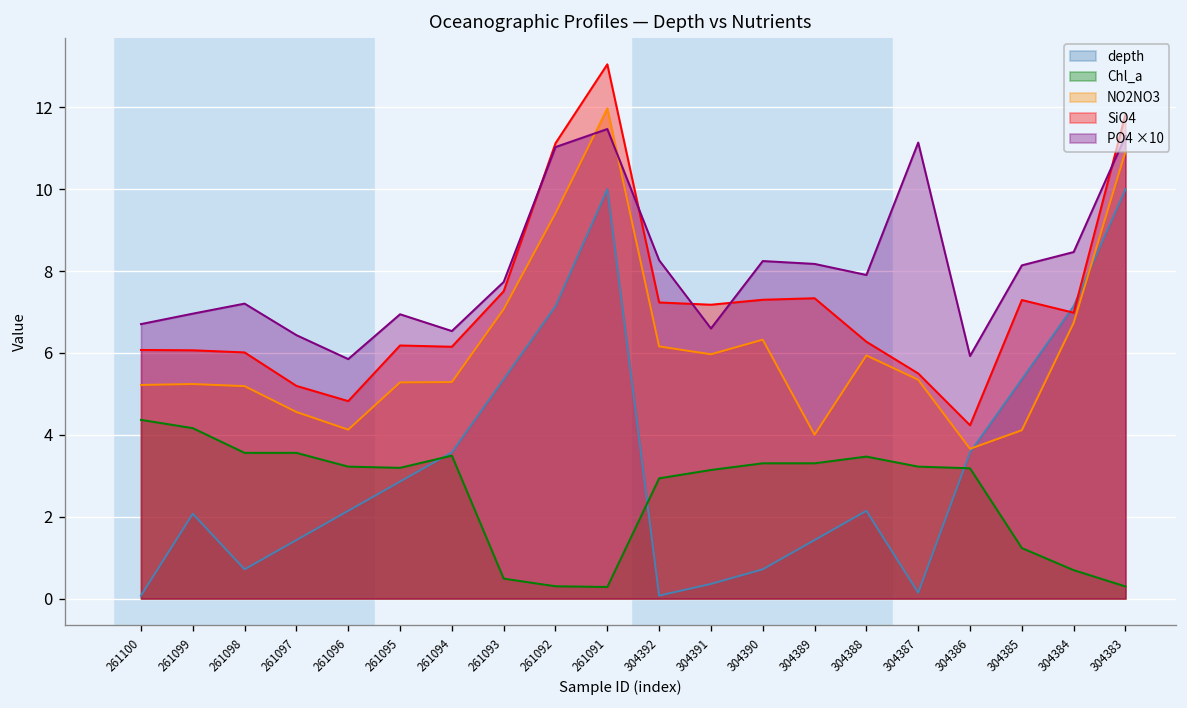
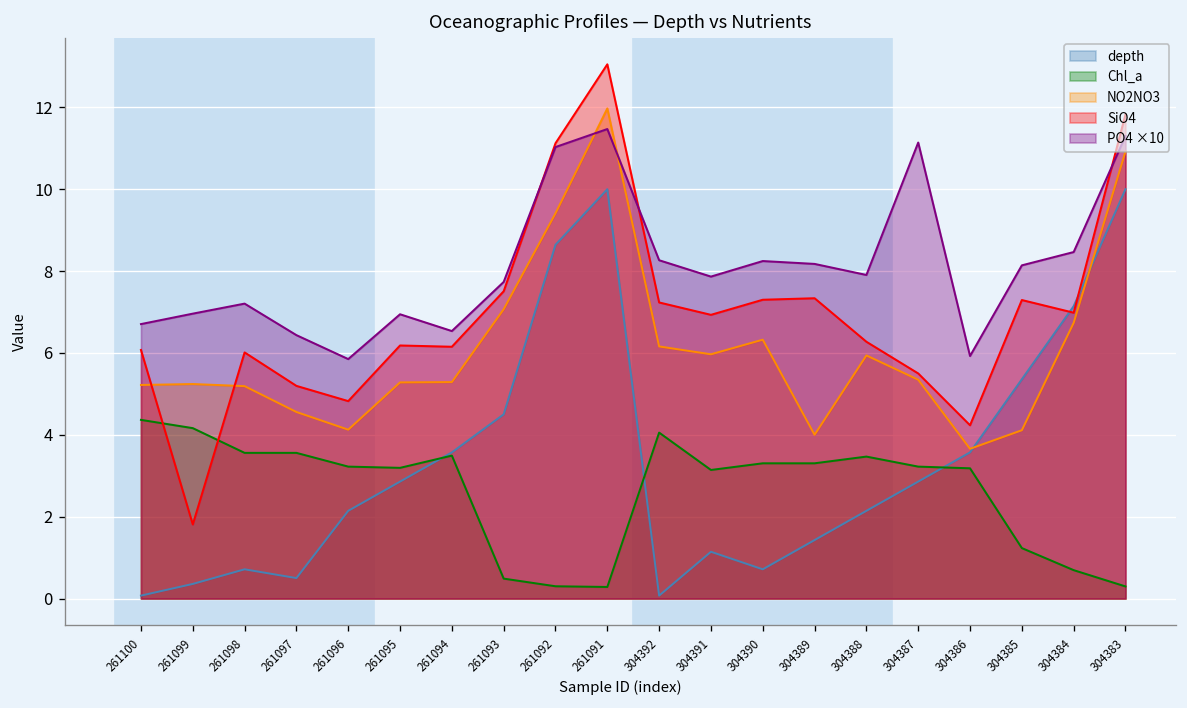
  {
    "depth": {
      "261100": 0.1,
-     "261099": 2.1,
+     "261099": 0.4,
      "261098": 0.7,
-     "261097": 1.4,
+     "261097": 0.5,
      "261096": 2.1,
      "261095": 2.9,
      "261094": 3.6,
-     "261093": 5.4,
-     "261092": 7.1,
+     "261093": 4.5,
+     "261092": 8.6,
      "261091": 10.0,
      "304392": 0.1,
-     "304391": 0.4,
+     "304391": 1.1,
      "304390": 0.7,
      "304389": 1.4,
      "304388": 2.1,
-     "304387": 0.1,
+     "304387": 2.9,
      "304386": 3.6,
      "304385": 5.4,
      "304384": 7.1,
      "304383": 10.0
    },
    "Chl_a": {
      "261100": 4.4,
      "261099": 4.2,
      "261098": 3.6,
      "261097": 3.6,
      "261096": 3.2,
      "261095": 3.2,
      "261094": 3.5,
      "261093": 0.5,
      "261092": 0.3,
      "261091": 0.3,
-     "304392": 2.9,
+     "304392": 4.1,
      "304391": 3.1,
      "304390": 3.3,
      "304389": 3.3,
      "304388": 3.5,
      "304387": 3.2,
      "304386": 3.2,
      "304385": 1.2,
      "304384": 0.7,
      "304383": 0.3
    },
    "NO2NO3": {
      "261100": 5.2,
      "261099": 5.2,
      "261098": 5.2,
      "261097": 4.6,
      "261096": 4.1,
      "261095": 5.3,
      "261094": 5.3,
      "261093": 7.1,
      "261092": 9.4,
      "261091": 12.0,
      "304392": 6.2,
      "304391": 6.0,
      "304390": 6.3,
      "304389": 4.0,
      "304388": 5.9,
      "304387": 5.3,
      "304386": 3.7,
      "304385": 4.1,
      "304384": 6.7,
      "304383": 10.9
    },
    "SiO4": {
      "261100": 6.1,
-     "261099": 6.1,
+     "261099": 1.8,
      "261098": 6.0,
      "261097": 5.2,
      "261096": 4.8,
      "261095": 6.2,
      "261094": 6.2,
      "261093": 7.5,
      "261092": 11.1,
      "261091": 13.1,
      "304392": 7.2,
-     "304391": 7.2,
+     "304391": 6.9,
      "304390": 7.3,
      "304389": 7.3,
      "304388": 6.3,
      "304387": 5.5,
      "304386": 4.2,
      "304385": 7.3,
      "304384": 7.0
    },
    "PO4 ×10": {
      "261100": 6.7,
      "261099": 7.0,
      "261098": 7.2,
      "261097": 6.4,
      "261096": 5.9,
      "261095": 6.9,
      "261094": 6.5,
      "261093": 7.7,
      "261092": 11.0,
      "261091": 11.5,
      "304392": 8.3,
-     "304391": 6.6,
+     "304391": 7.9,
      "304390": 8.2,
      "304389": 8.2,
      "304388": 7.9,
      "304387": 11.1,
      "304386": 5.9,
      "304385": 8.1,
      "304384": 8.5
    }
  }
